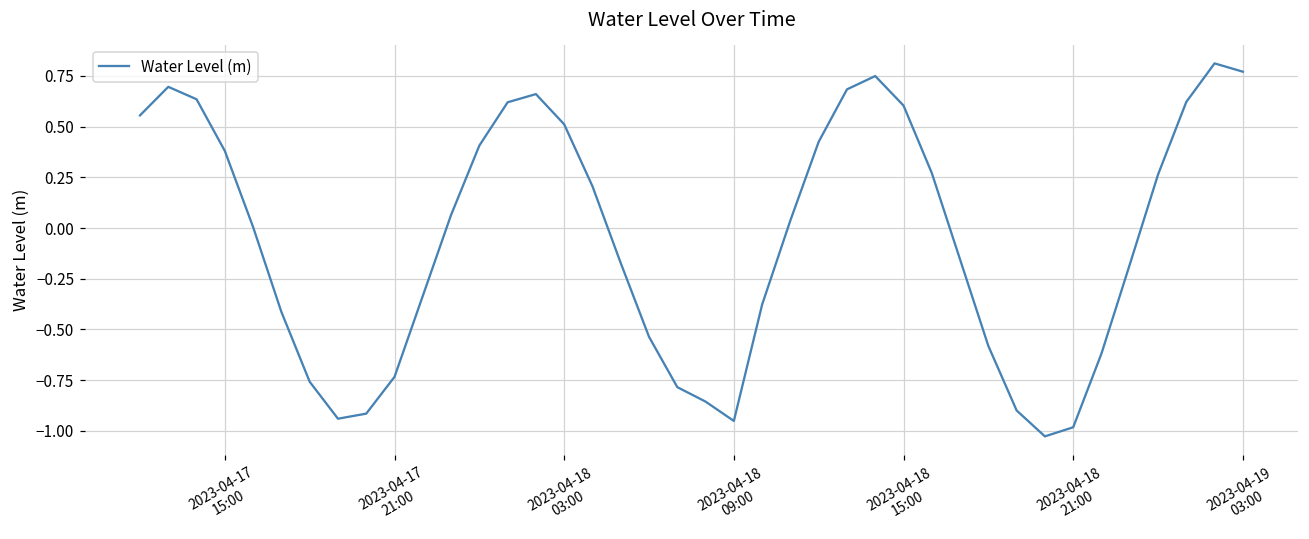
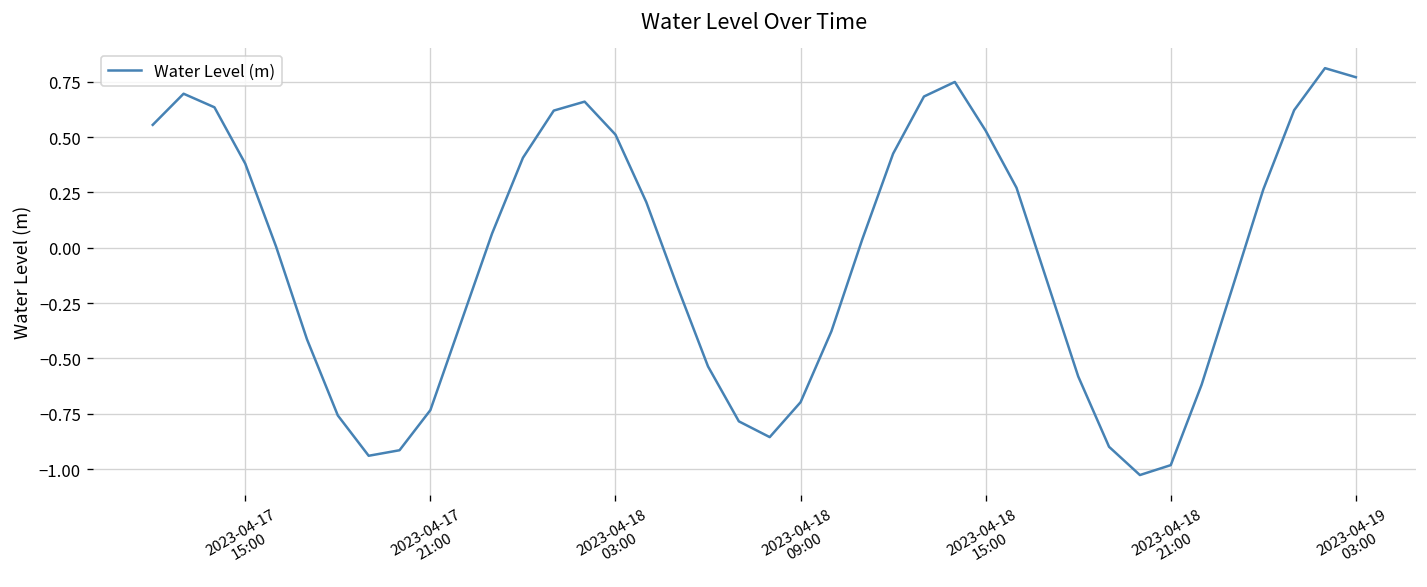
  {
    "2023-04-17 15:00": 0.38,
    "2023-04-17 21:00": -0.73,
    "2023-04-18 03:00": 0.51,
-   "2023-04-18 09:00": -0.95,
-   "2023-04-18 15:00": 0.60,
+   "2023-04-18 09:00": -0.70,
+   "2023-04-18 15:00": 0.53,
    "2023-04-18 21:00": -0.98,
    "2023-04-19 03:00": 0.77
  }
